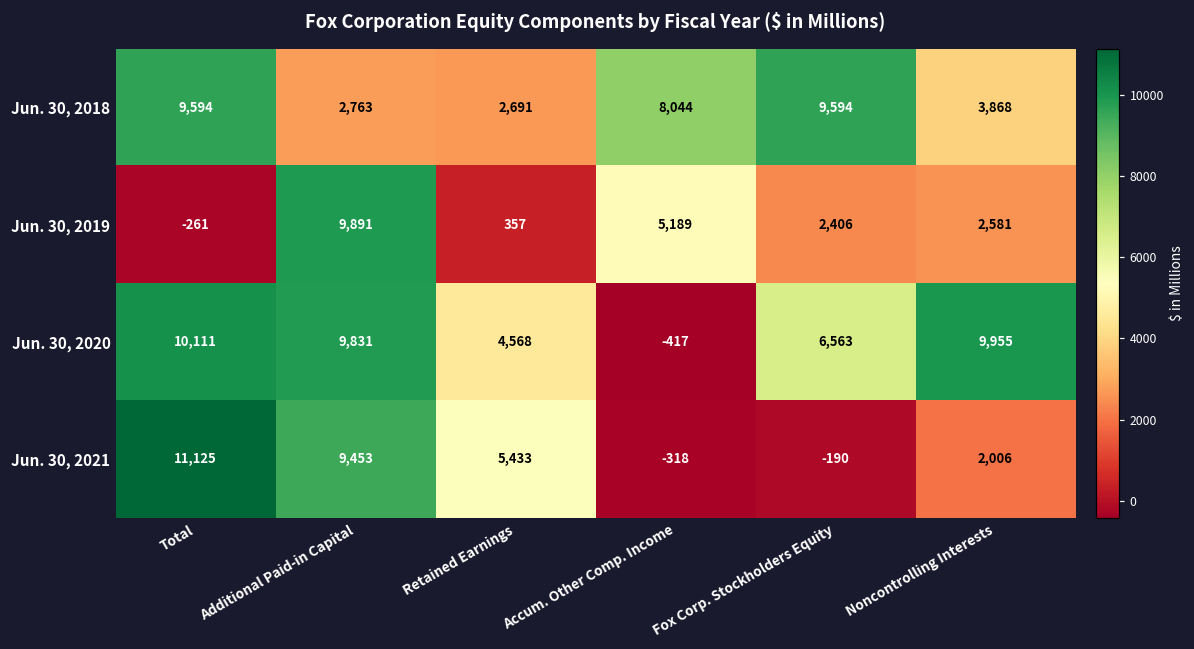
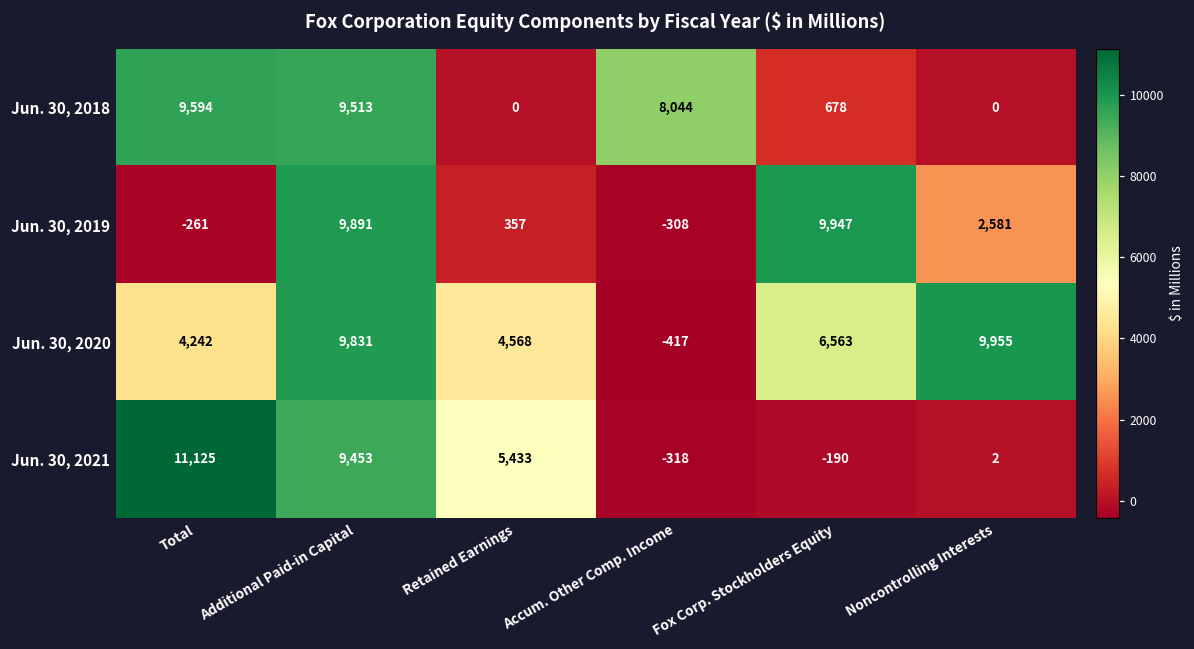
  {
    "Jun. 30, 2018": {
      "Total": "9,594",
-     "Additional Paid-in Capital": "2,763",
-     "Retained Earnings": "2,691",
+     "Additional Paid-in Capital": "9,513",
+     "Retained Earnings": "0",
      "Accum. Other Comp. Income": "8,044",
-     "Fox Corp. Stockholders Equity": "9,594",
-     "Noncontrolling Interests": "3,868"
+     "Fox Corp. Stockholders Equity": "678",
+     "Noncontrolling Interests": "0"
    },
    "Jun. 30, 2019": {
      "Total": "-261",
      "Additional Paid-in Capital": "9,891",
      "Retained Earnings": "357",
-     "Accum. Other Comp. Income": "5,189",
-     "Fox Corp. Stockholders Equity": "2,406",
+     "Accum. Other Comp. Income": "-308",
+     "Fox Corp. Stockholders Equity": "9,947",
      "Noncontrolling Interests": "2,581"
    },
    "Jun. 30, 2020": {
-     "Total": "10,111",
+     "Total": "4,242",
      "Additional Paid-in Capital": "9,831",
      "Retained Earnings": "4,568",
      "Accum. Other Comp. Income": "-417",
      "Fox Corp. Stockholders Equity": "6,563",
      "Noncontrolling Interests": "9,955"
    },
    "Jun. 30, 2021": {
      "Total": "11,125",
      "Additional Paid-in Capital": "9,453",
      "Retained Earnings": "5,433",
      "Accum. Other Comp. Income": "-318",
      "Fox Corp. Stockholders Equity": "-190",
-     "Noncontrolling Interests": "2,006"
+     "Noncontrolling Interests": "2"
    }
  }
